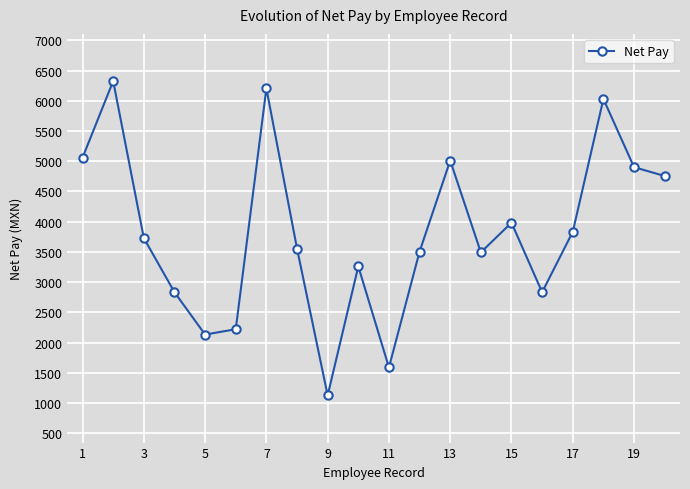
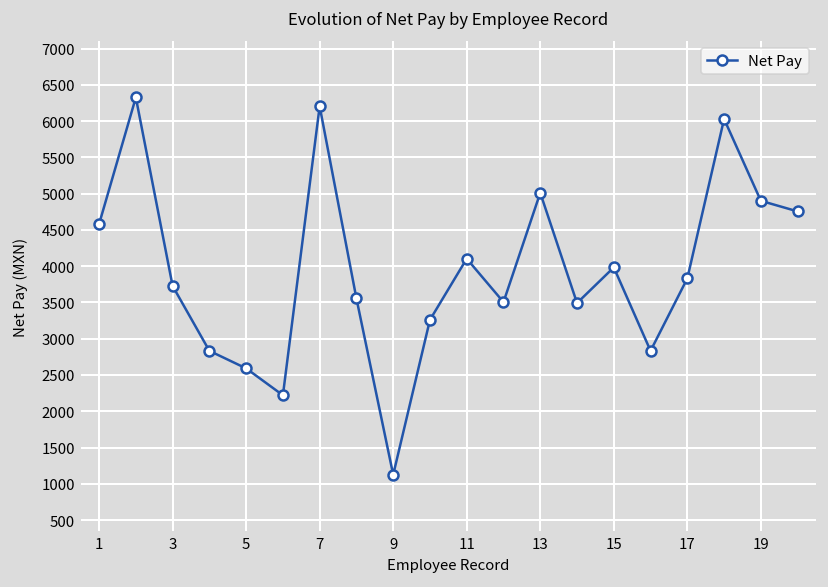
  {
-   "1": 5100,
+   "1": 4600,
    "3": 3700,
-   "5": 2100,
+   "5": 2600,
    "7": 6200,
    "9": 1100,
-   "11": 1600,
+   "11": 4100,
    "13": 5000,
    "15": 4000,
    "17": 3800,
    "19": 4900
  }
